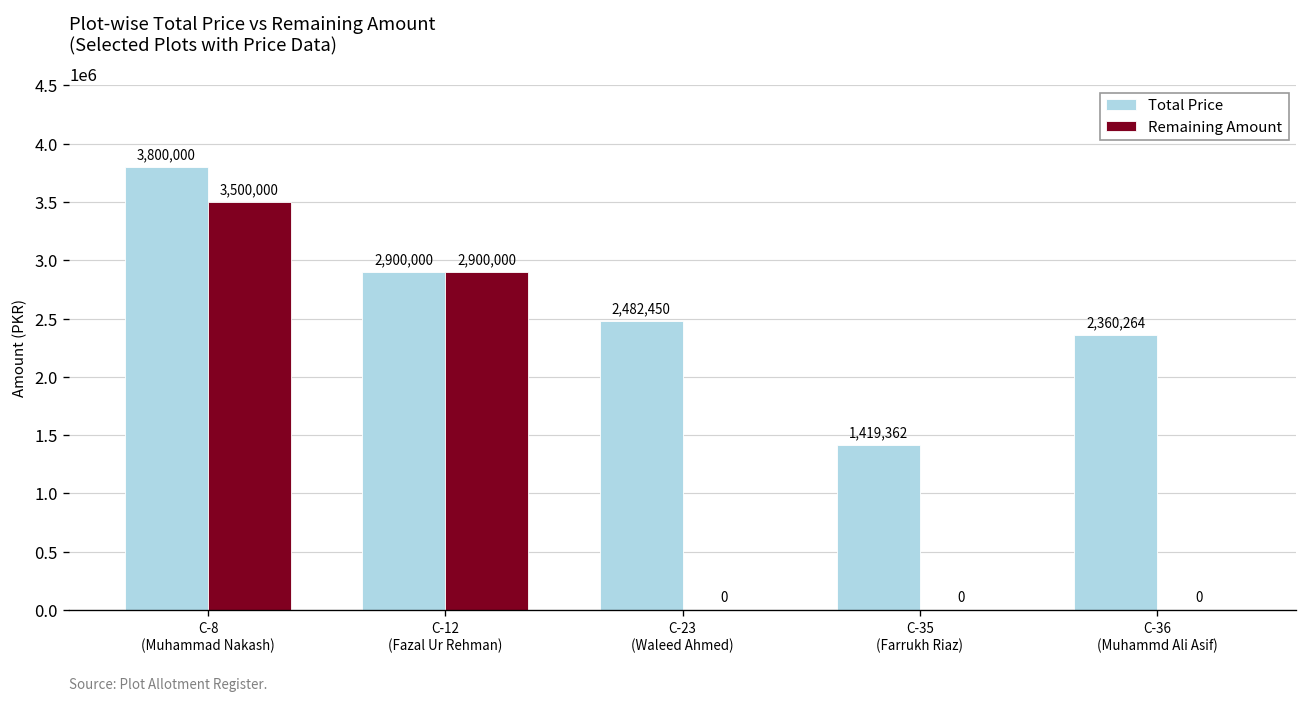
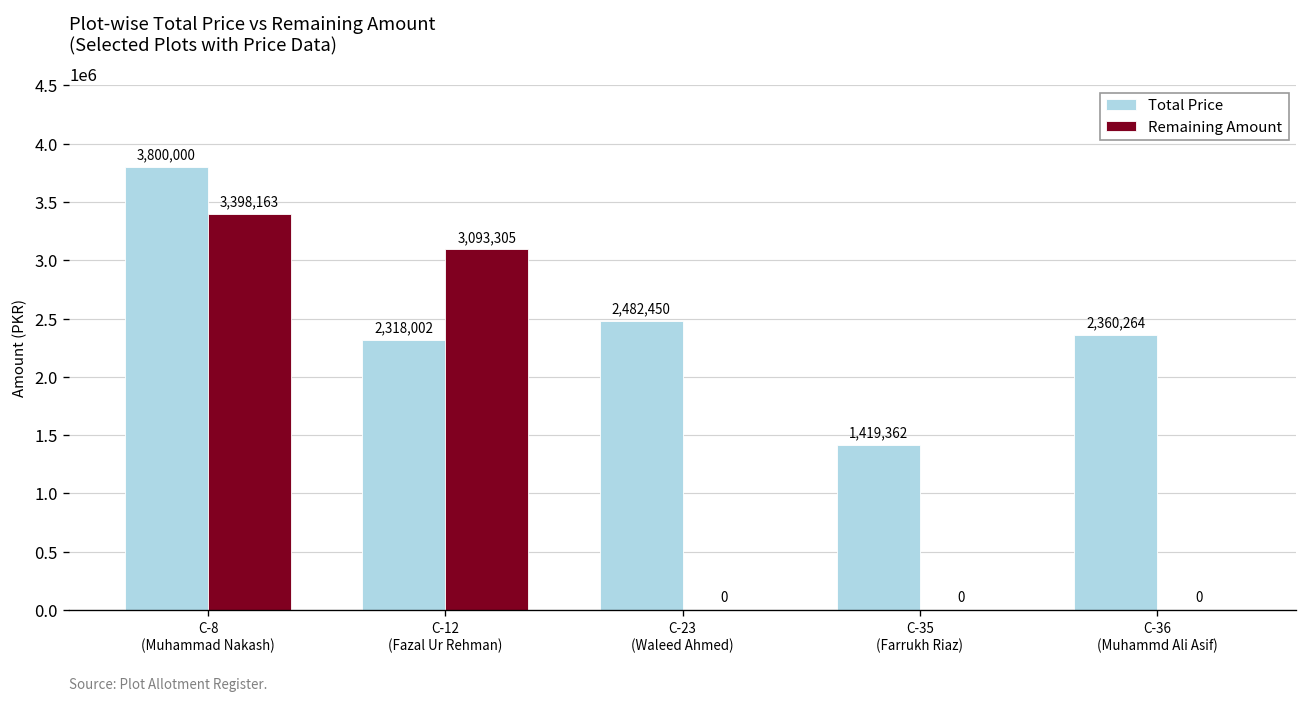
  {
    "Total Price": {
      "C-8 (Muhammad Nakash)": "3,800,000",
-     "C-12 (Fazal Ur Rehman)": "2,900,000",
+     "C-12 (Fazal Ur Rehman)": "2,318,002",
      "C-23 (Waleed Ahmed)": "2,482,450",
      "C-35 (Farrukh Riaz)": "1,419,362",
      "C-36 (Muhammd Ali Asif)": "2,360,264"
    },
    "Remaining Amount": {
-     "C-8 (Muhammad Nakash)": "3,500,000",
-     "C-12 (Fazal Ur Rehman)": "2,900,000",
+     "C-8 (Muhammad Nakash)": "3,398,163",
+     "C-12 (Fazal Ur Rehman)": "3,093,305",
      "C-23 (Waleed Ahmed)": "0",
      "C-35 (Farrukh Riaz)": "0",
      "C-36 (Muhammd Ali Asif)": "0"
    }
  }
